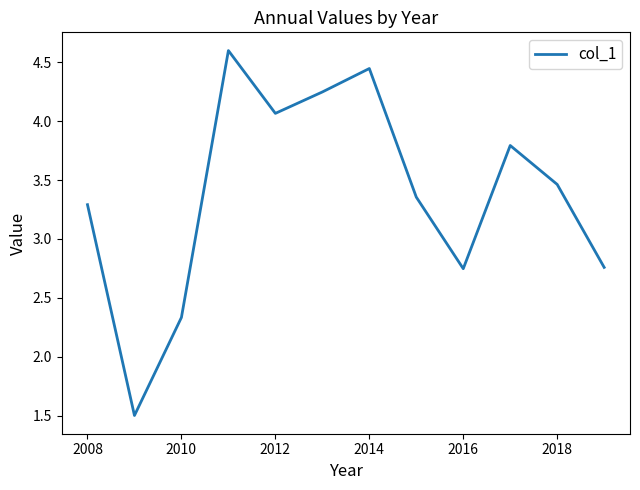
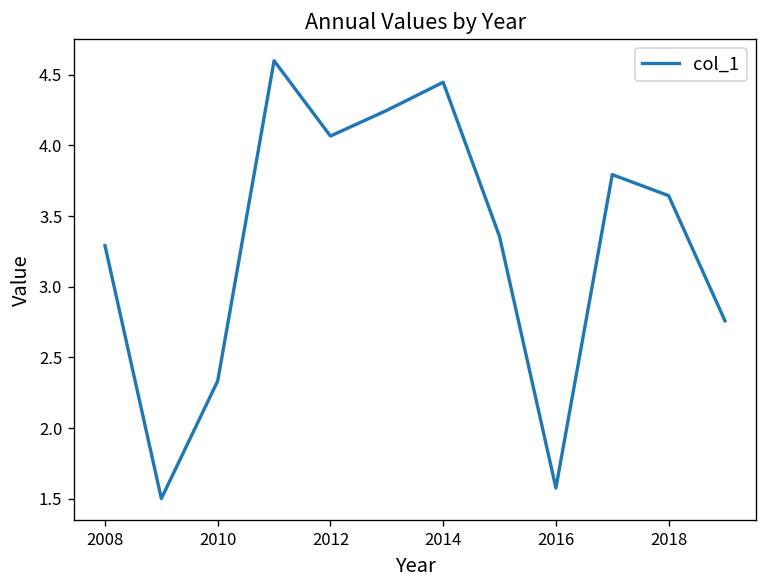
  {
    "2008": 3.29,
    "2010": 2.33,
    "2012": 4.07,
    "2014": 4.45,
-   "2016": 2.75,
-   "2018": 3.46
+   "2016": 1.58,
+   "2018": 3.64
  }
